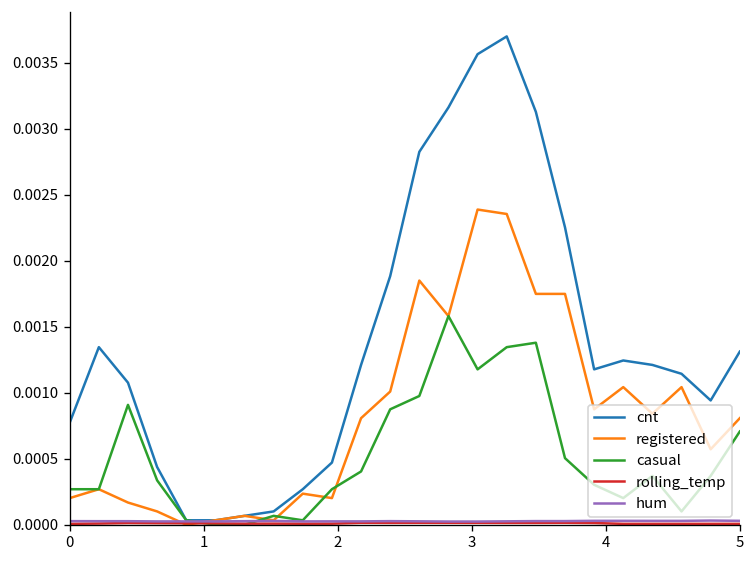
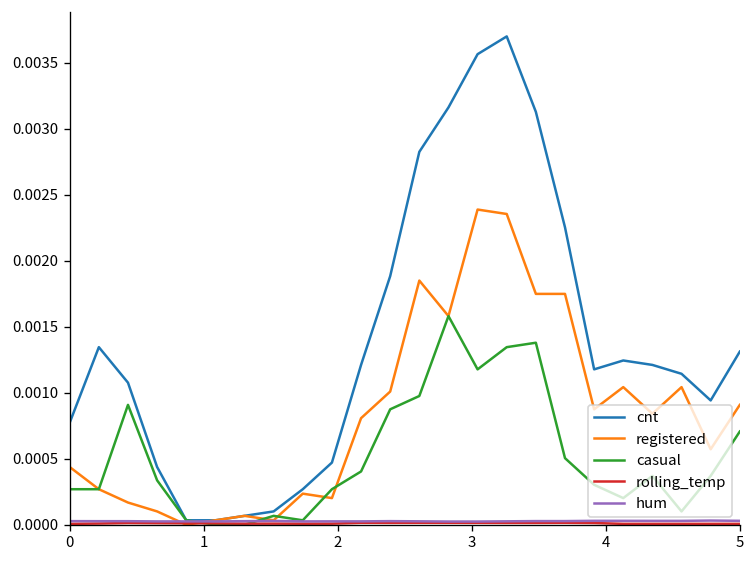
  {
    "cnt": {
      "0": 0.00077,
      "5": 0.00131
    },
    "registered": {
-     "0": 0.00020,
-     "5": 0.00081
+     "0": 0.00044,
+     "5": 0.00091
    },
    "casual": {
      "0": 0.00027,
      "5": 0.00071
    },
    "rolling_temp": {
      "5": 0.00001
    },
    "hum": {
      "5": 0.00003
    }
  }
